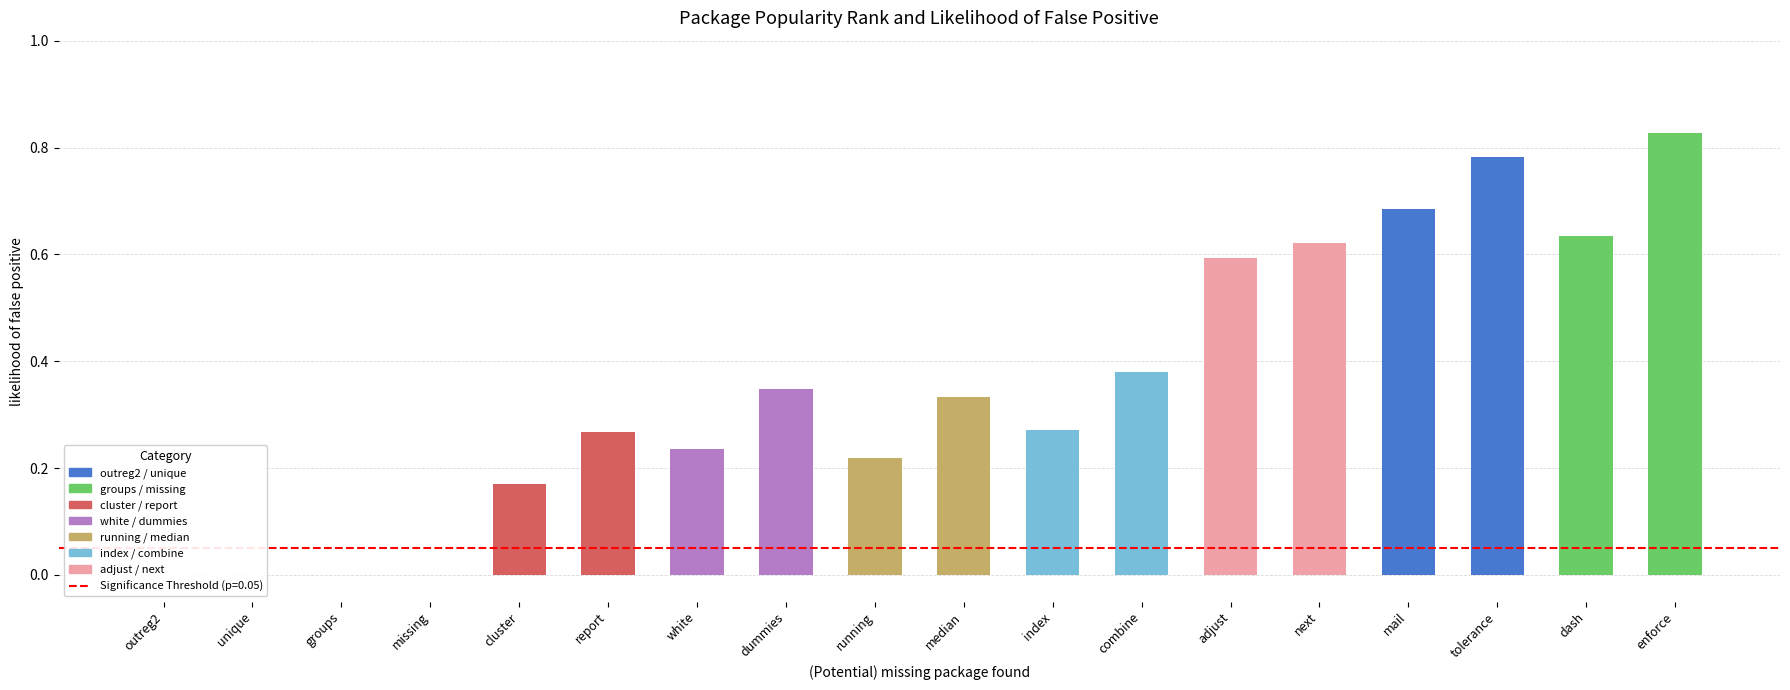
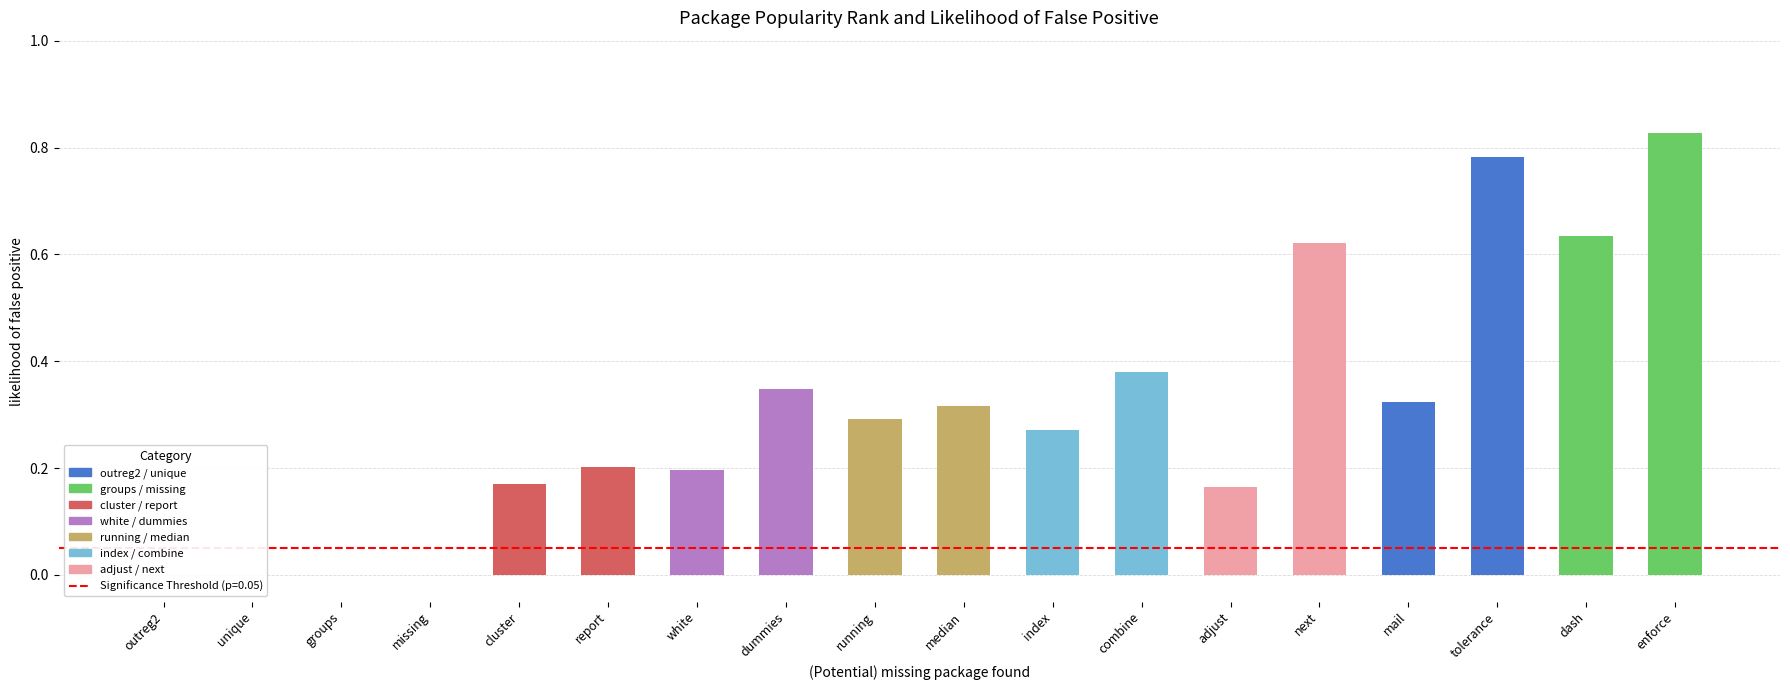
  {
    "groups": 0.00,
    "missing": 0.00,
    "cluster": 0.17,
-   "report": 0.27,
-   "white": 0.24,
+   "report": 0.20,
+   "white": 0.20,
    "dummies": 0.35,
-   "running": 0.22,
-   "median": 0.33,
+   "running": 0.29,
+   "median": 0.32,
    "index": 0.27,
    "combine": 0.38,
-   "adjust": 0.59,
+   "adjust": 0.17,
    "next": 0.62,
-   "mail": 0.69,
+   "mail": 0.32,
    "tolerance": 0.78,
    "dash": 0.63,
    "enforce": 0.83
  }
